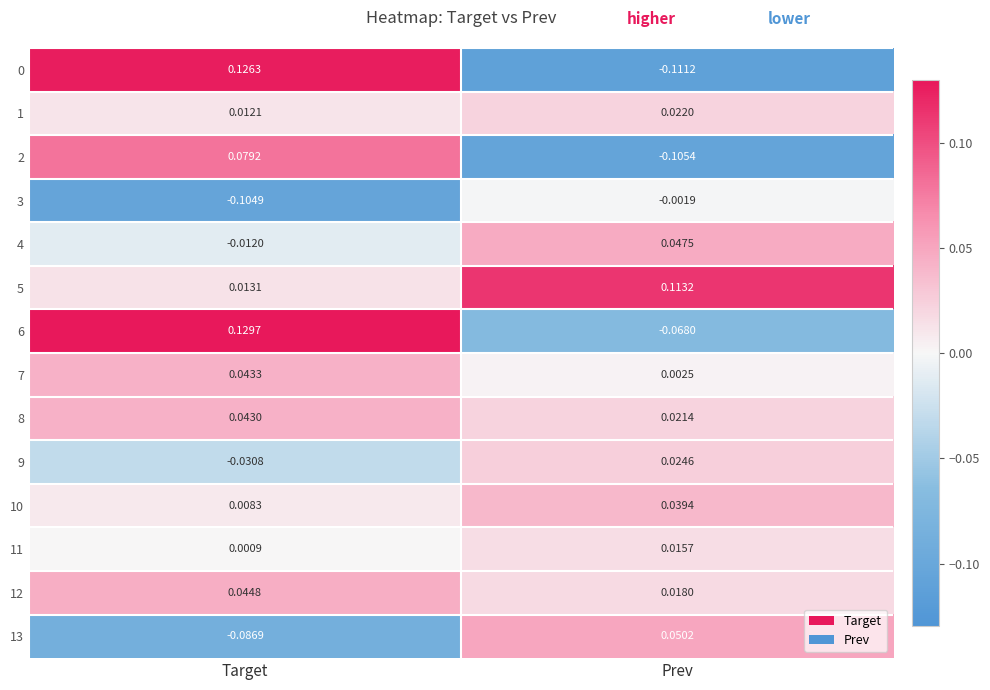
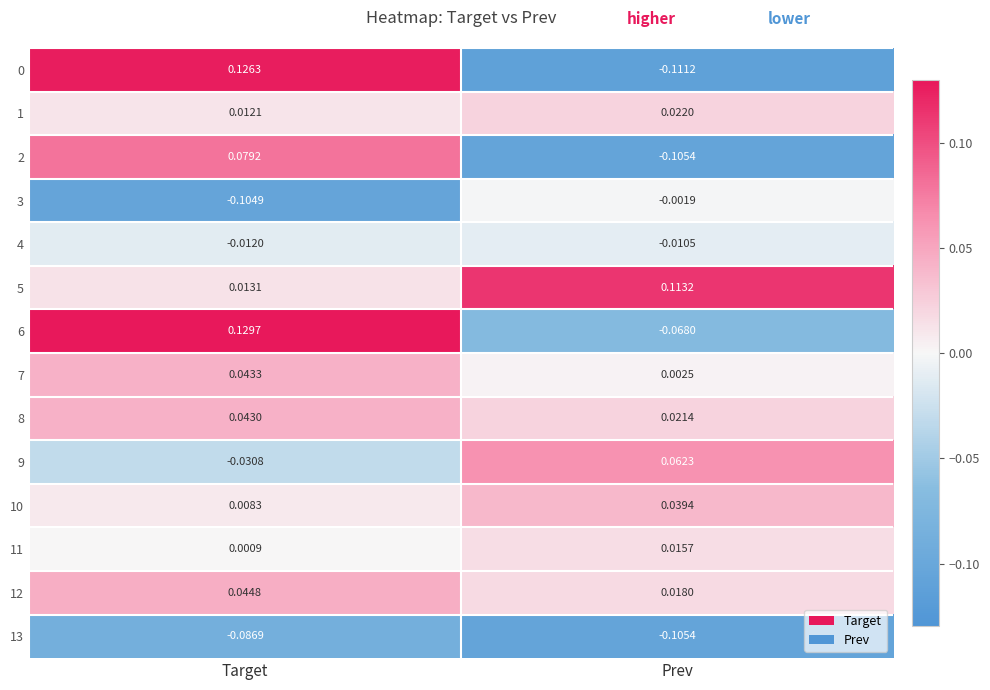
  {
    "0": {
      "Target": 0.1263,
      "Prev": -0.1112
    },
    "1": {
      "Target": 0.0121,
      "Prev": 0.0220
    },
    "2": {
      "Target": 0.0792,
      "Prev": -0.1054
    },
    "3": {
      "Target": -0.1049,
      "Prev": -0.0019
    },
    "4": {
      "Target": -0.0120,
-     "Prev": 0.0475
+     "Prev": -0.0105
    },
    "5": {
      "Target": 0.0131,
      "Prev": 0.1132
    },
    "6": {
      "Target": 0.1297,
      "Prev": -0.0680
    },
    "7": {
      "Target": 0.0433,
      "Prev": 0.0025
    },
    "8": {
      "Target": 0.0430,
      "Prev": 0.0214
    },
    "9": {
      "Target": -0.0308,
-     "Prev": 0.0246
+     "Prev": 0.0623
    },
    "10": {
      "Target": 0.0083,
      "Prev": 0.0394
    },
    "11": {
      "Target": 0.0009,
      "Prev": 0.0157
    },
    "12": {
      "Target": 0.0448,
      "Prev": 0.0180
    },
    "13": {
      "Target": -0.0869,
-     "Prev": 0.0502
+     "Prev": -0.1054
    }
  }
